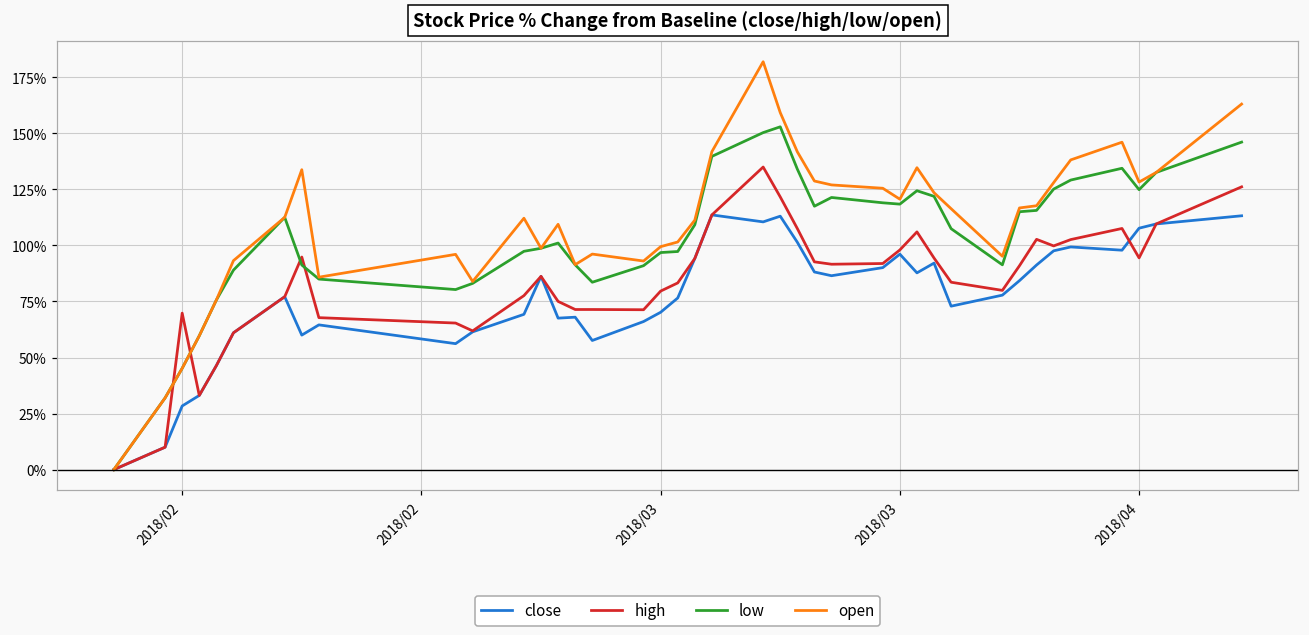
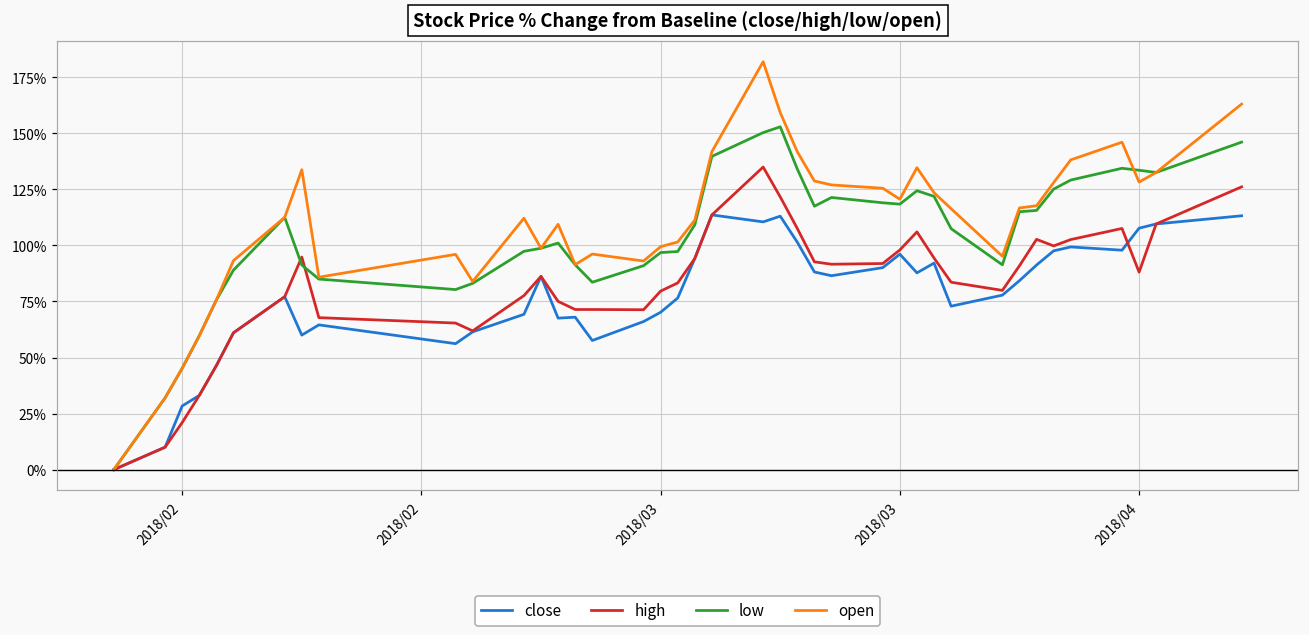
  {
    "close": {
      "2018/02": "28%",
      "2018/04": "108%"
    },
    "high": {
-     "2018/02": "70%",
-     "2018/04": "94%"
+     "2018/02": "21%",
+     "2018/04": "88%"
    },
    "low": {
-     "2018/04": "125%"
+     "2018/04": "134%"
    },
    "open": {
      "2018/04": "128%"
    }
  }
